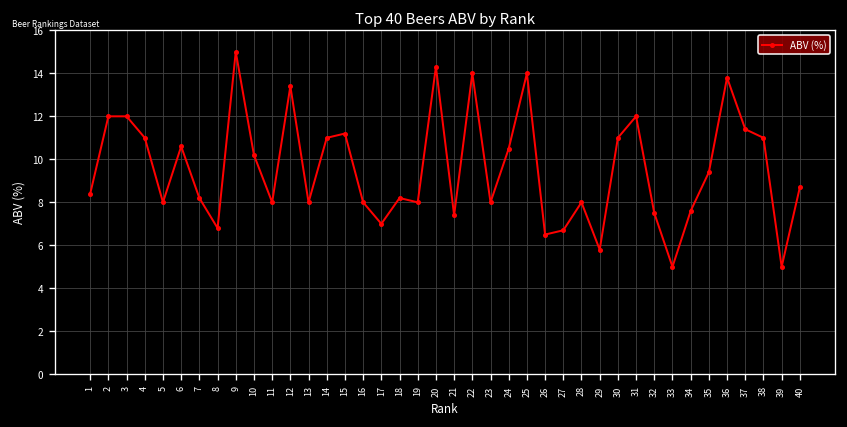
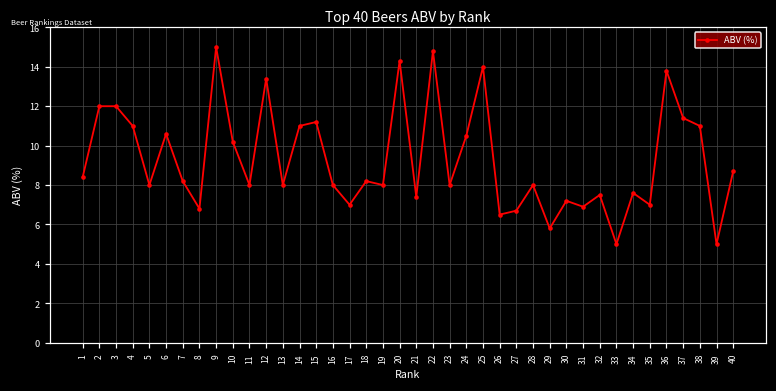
  {
    "1": 8.4,
    "2": 12.0,
    "3": 12.0,
    "4": 11.0,
    "5": 8.0,
    "6": 10.6,
    "7": 8.2,
    "8": 6.8,
    "9": 15.0,
    "10": 10.2,
    "11": 8.0,
    "12": 13.4,
    "13": 8.0,
    "14": 11.0,
    "15": 11.2,
    "16": 8.0,
    "17": 7.0,
    "18": 8.2,
    "19": 8.0,
    "20": 14.3,
    "21": 7.4,
-   "22": 14.0,
+   "22": 14.8,
    "23": 8.0,
    "24": 10.5,
    "25": 14.0,
    "26": 6.5,
    "27": 6.7,
    "28": 8.0,
    "29": 5.8,
-   "30": 11.0,
-   "31": 12.0,
+   "30": 7.2,
+   "31": 6.9,
    "32": 7.5,
    "33": 5.0,
    "34": 7.6,
-   "35": 9.4,
+   "35": 7.0,
    "36": 13.8,
    "37": 11.4,
    "38": 11.0,
    "39": 5.0,
    "40": 8.7
  }
